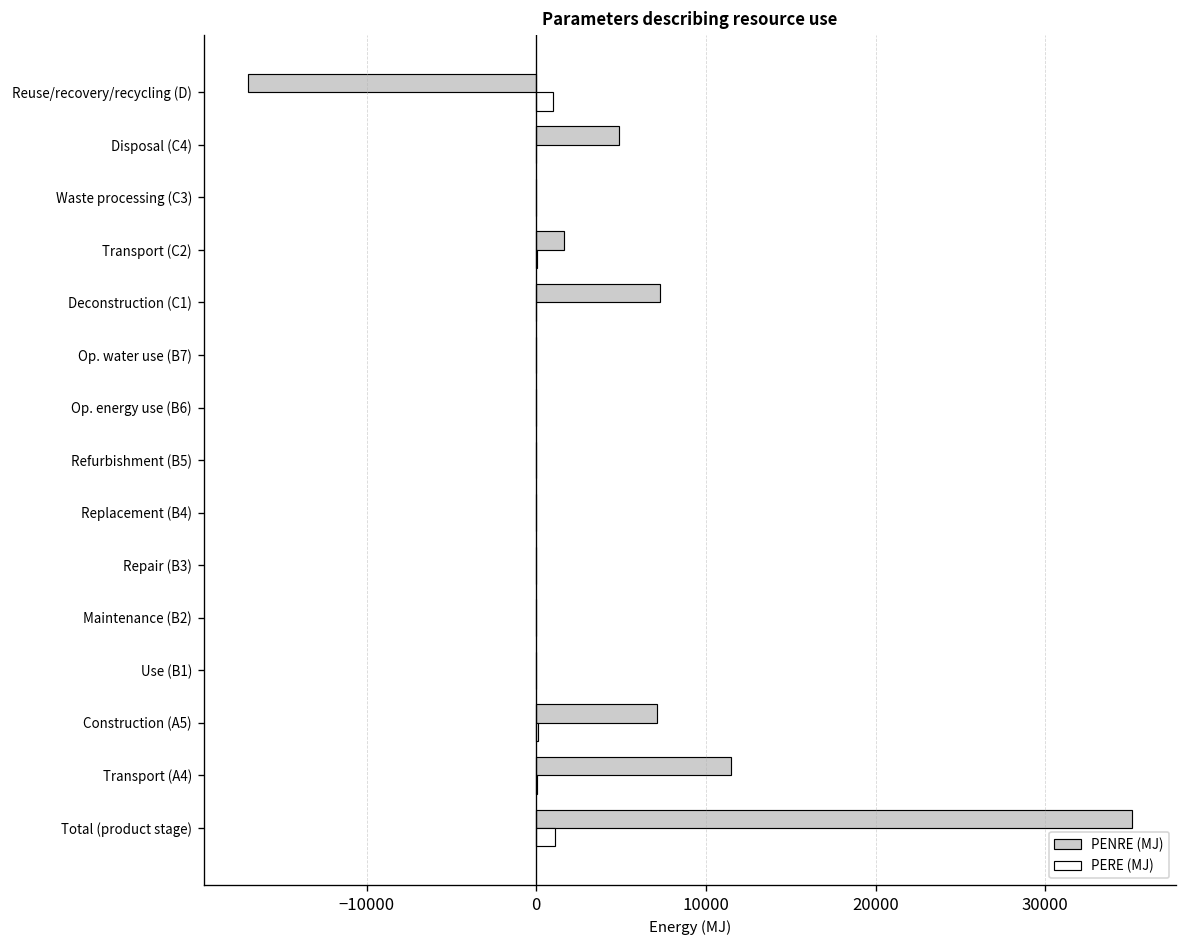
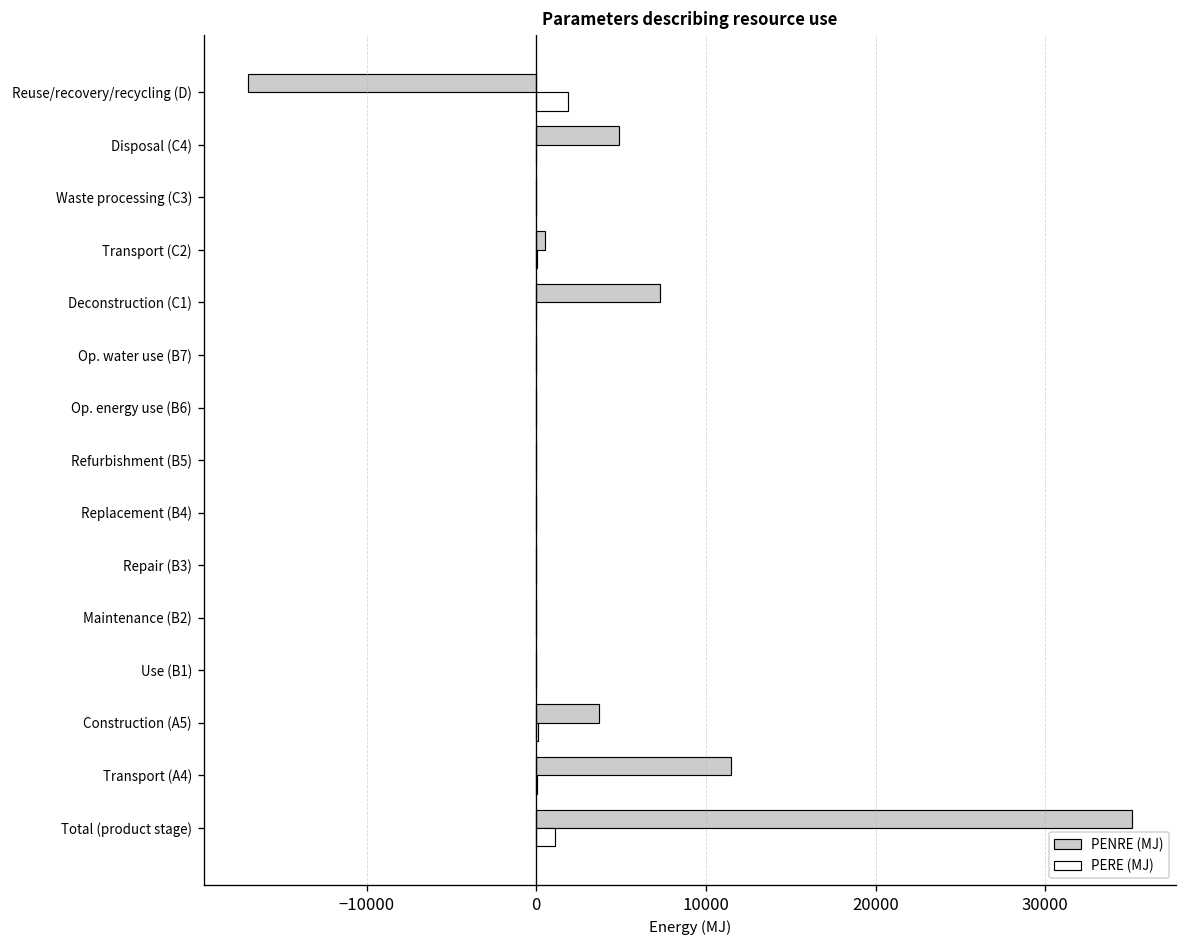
  {
    "PENRE (MJ)": {
      "Reuse/recovery/recycling (D)": -17000,
      "Disposal (C4)": 4900,
      "Waste processing (C3)": 0,
-     "Transport (C2)": 1600,
+     "Transport (C2)": 500,
      "Deconstruction (C1)": 7300,
      "Op. water use (B7)": 0,
      "Op. energy use (B6)": 0,
      "Refurbishment (B5)": 0,
      "Replacement (B4)": 0,
      "Repair (B3)": 0,
      "Maintenance (B2)": 0,
      "Use (B1)": 0,
-     "Construction (A5)": 7100,
+     "Construction (A5)": 3700,
      "Transport (A4)": 11500,
      "Total (product stage)": 35100
    },
    "PERE (MJ)": {
-     "Reuse/recovery/recycling (D)": 1000,
+     "Reuse/recovery/recycling (D)": 1900,
      "Waste processing (C3)": 0,
      "Op. water use (B7)": 0,
      "Op. energy use (B6)": 0,
      "Refurbishment (B5)": 0,
      "Replacement (B4)": 0,
      "Repair (B3)": 0,
      "Maintenance (B2)": 0,
      "Use (B1)": 0,
      "Total (product stage)": 1100
    }
  }
